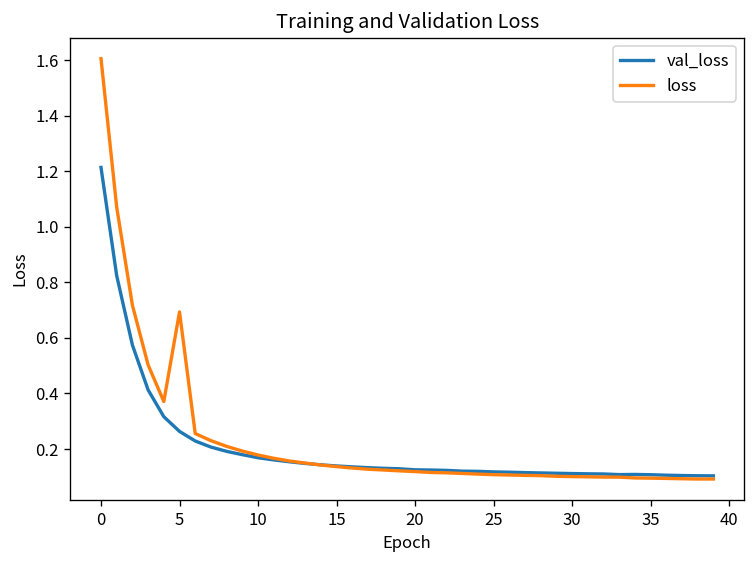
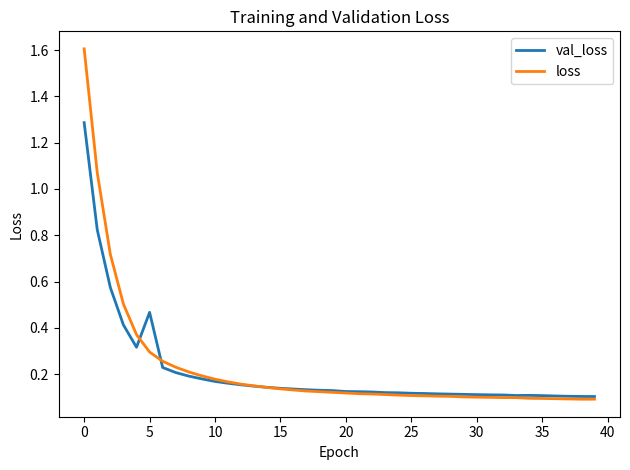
  {
    "val_loss": {
-     "0": 1.21,
-     "5": 0.26,
+     "0": 1.29,
+     "5": 0.47,
      "30": 0.11,
      "35": 0.11
    },
    "loss": {
      "0": 1.60,
-     "5": 0.69,
+     "5": 0.30,
      "30": 0.10,
      "35": 0.10
    }
  }
